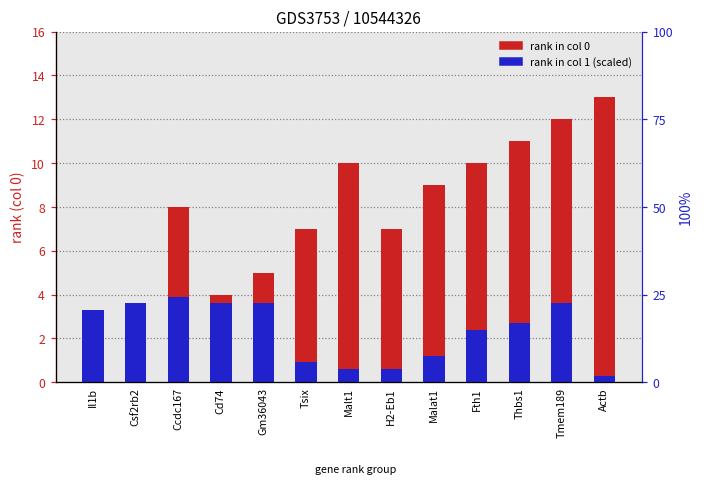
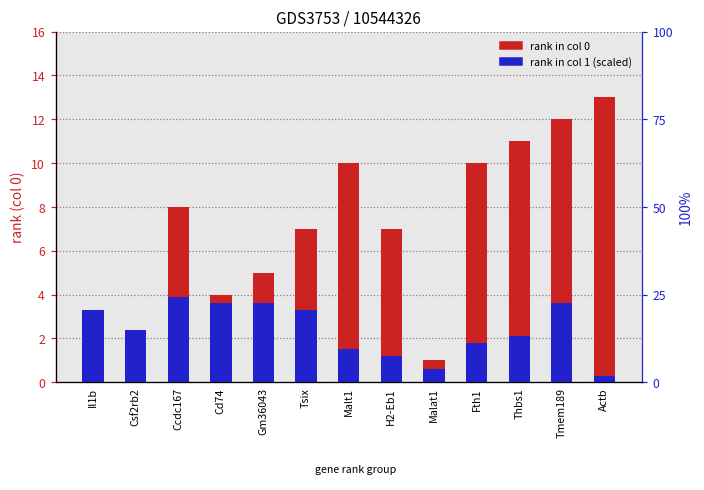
  {
    "rank in col 0": {
      "Ccdc167": 8,
      "Cd74": 4,
      "Gm36043": 5,
      "Tsix": 7,
      "Malt1": 10,
      "H2-Eb1": 7,
-     "Malat1": 9,
+     "Malat1": 1,
      "Fth1": 10,
      "Thbs1": 11,
      "Tmem189": 12,
      "Actb": 13
    },
    "rank in col 1 (scaled)": {
      "Il1b": 3.3,
-     "Csf2rb2": 3.6,
-     "Tsix": 0.9,
-     "Malt1": 0.6,
-     "H2-Eb1": 0.6,
-     "Malat1": 1.2,
-     "Fth1": 2.4,
-     "Thbs1": 2.7
+     "Csf2rb2": 2.4,
+     "Tsix": 3.3,
+     "Malt1": 1.5,
+     "H2-Eb1": 1.2,
+     "Malat1": 0.6,
+     "Fth1": 1.8,
+     "Thbs1": 2.1
    }
  }
